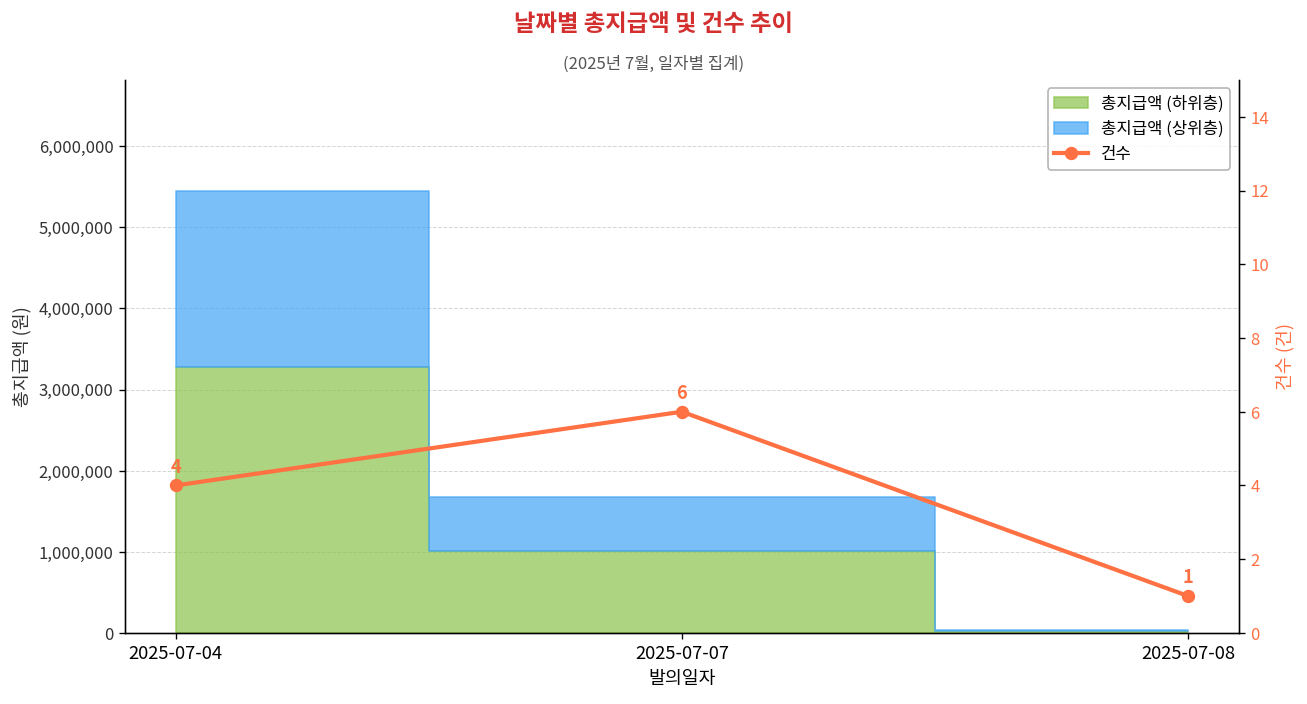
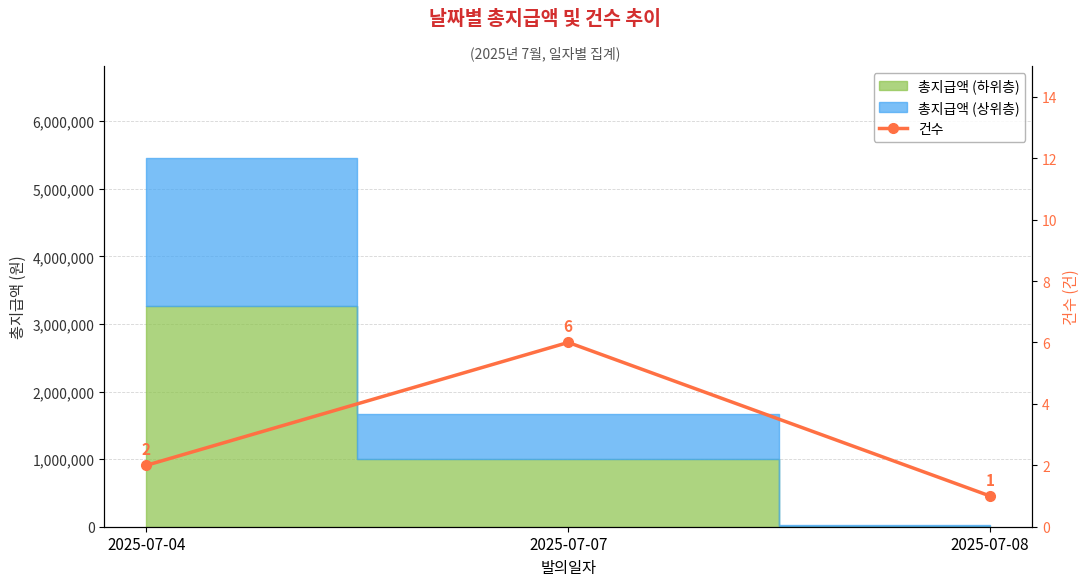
  {
    "건수": {
-     "2025-07-04": 4,
+     "2025-07-04": 2,
      "2025-07-07": 6,
      "2025-07-08": 1
    }
  }
